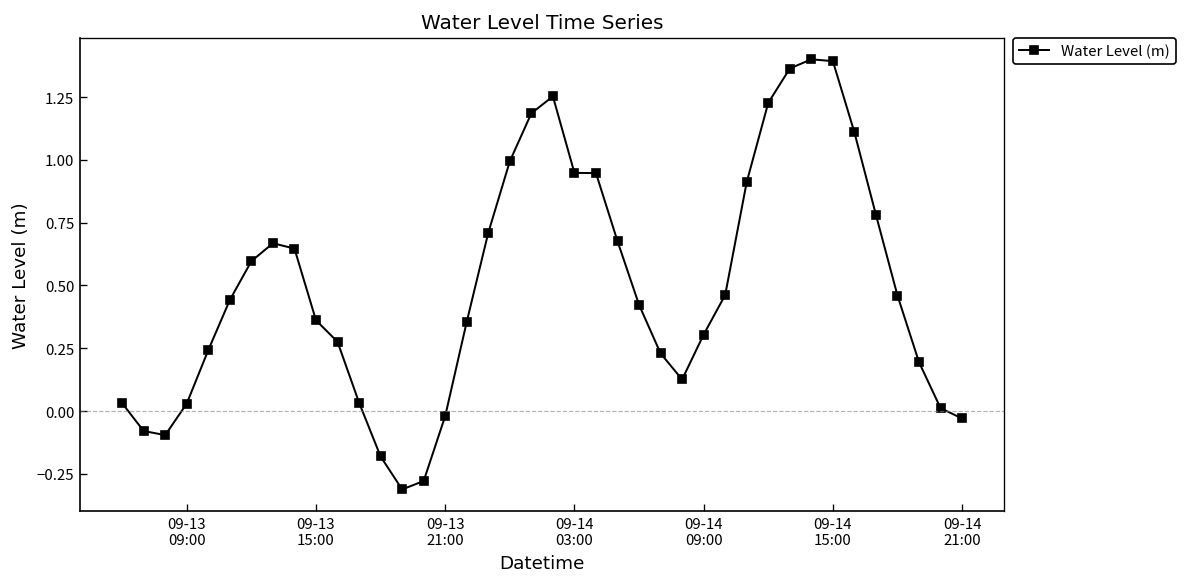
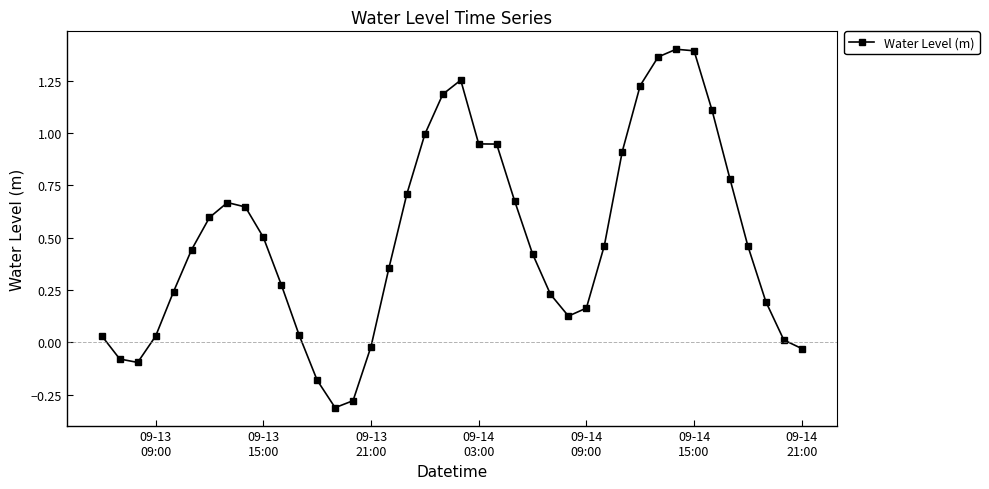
  {
    "09-13 09:00": 0.03,
-   "09-13 15:00": 0.36,
+   "09-13 15:00": 0.50,
    "09-13 21:00": -0.02,
    "09-14 03:00": 0.95,
-   "09-14 09:00": 0.30,
+   "09-14 09:00": 0.16,
    "09-14 15:00": 1.39,
    "09-14 21:00": -0.03
  }
